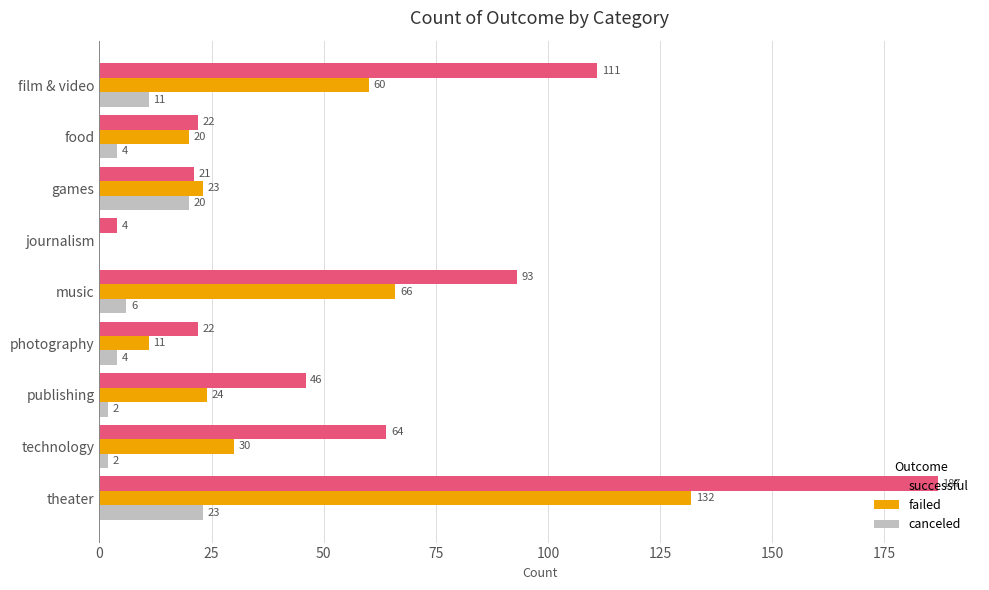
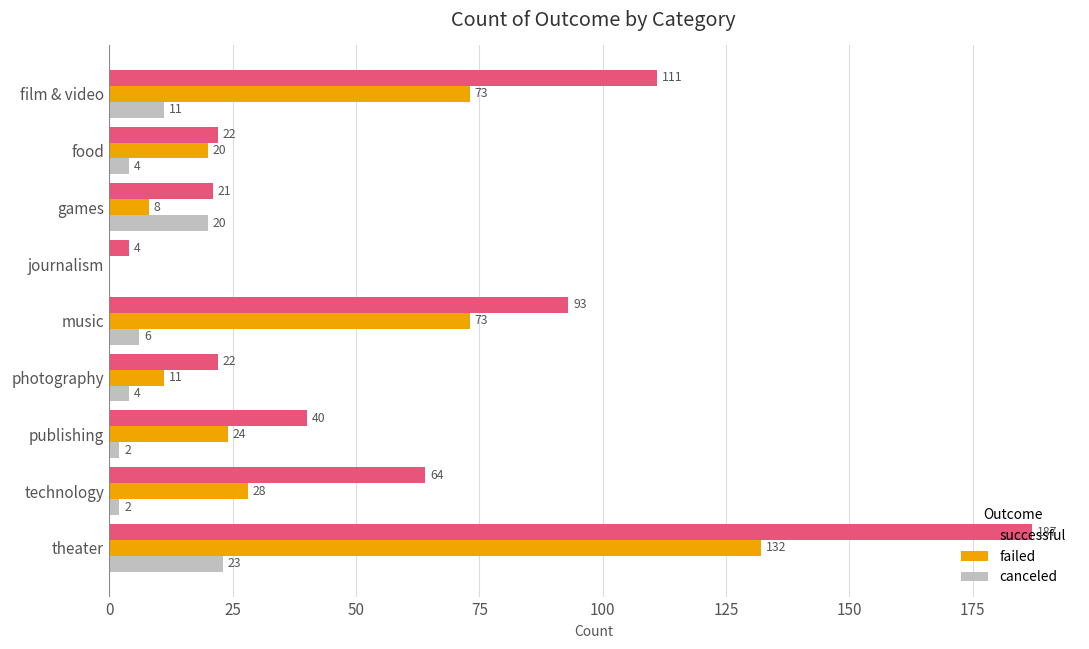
  {
    "successful": {
      "film & video": 111,
      "food": 22,
      "games": 21,
      "journalism": 4,
      "music": 93,
      "photography": 22,
-     "publishing": 46,
+     "publishing": 40,
      "technology": 64,
      "theater": 187
    },
    "failed": {
-     "film & video": 60,
+     "film & video": 73,
      "food": 20,
-     "games": 23,
-     "music": 66,
+     "games": 8,
+     "music": 73,
      "photography": 11,
      "publishing": 24,
-     "technology": 30,
+     "technology": 28,
      "theater": 132
    },
    "canceled": {
      "film & video": 11,
      "food": 4,
      "games": 20,
      "music": 6,
      "photography": 4,
      "publishing": 2,
      "technology": 2,
      "theater": 23
    }
  }
